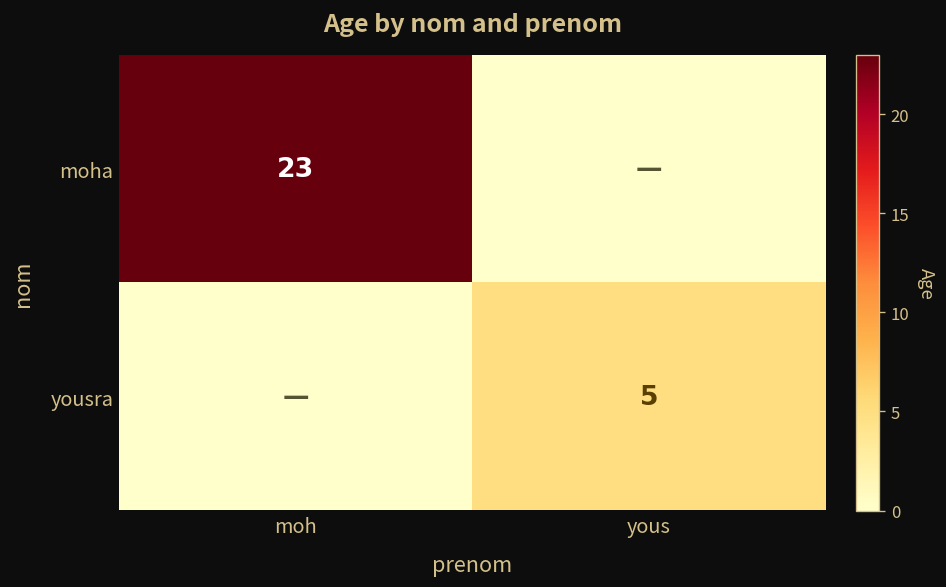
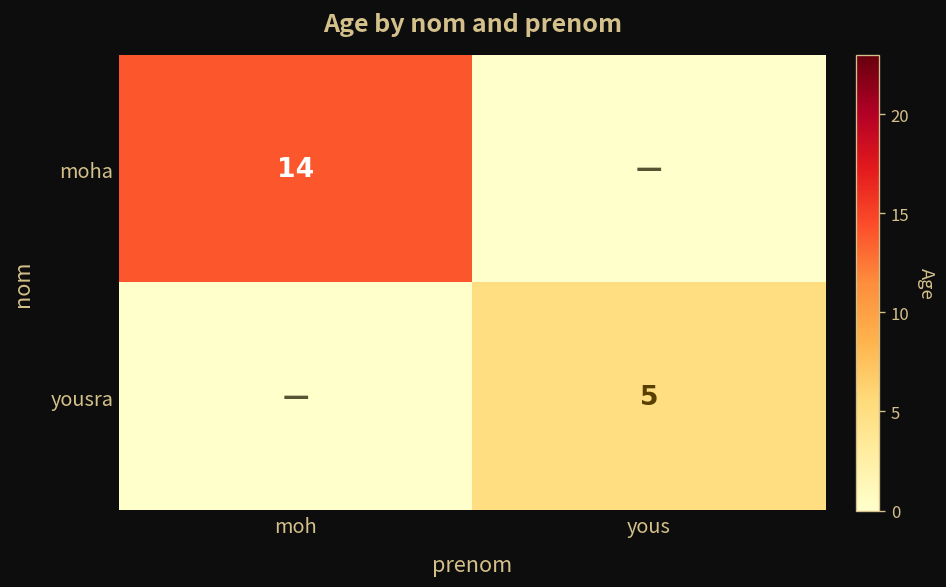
  {
    "moha": {
-     "moh": 23
+     "moh": 14
    },
    "yousra": {
      "yous": 5
    }
  }
